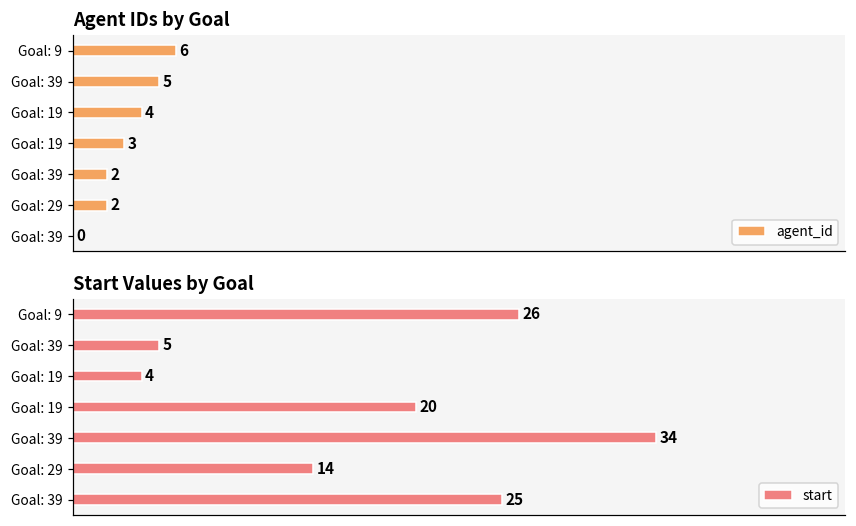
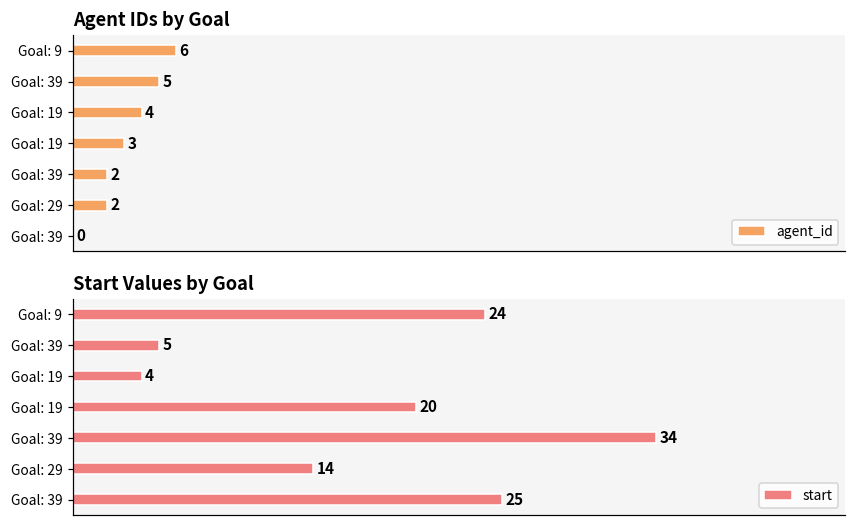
  {
    "Agent IDs by Goal": {
      "Goal: 9": 6,
      "Goal: 29": 2
    },
    "Start Values by Goal": {
-     "Goal: 9": 26,
+     "Goal: 9": 24,
      "Goal: 29": 14
    }
  }
